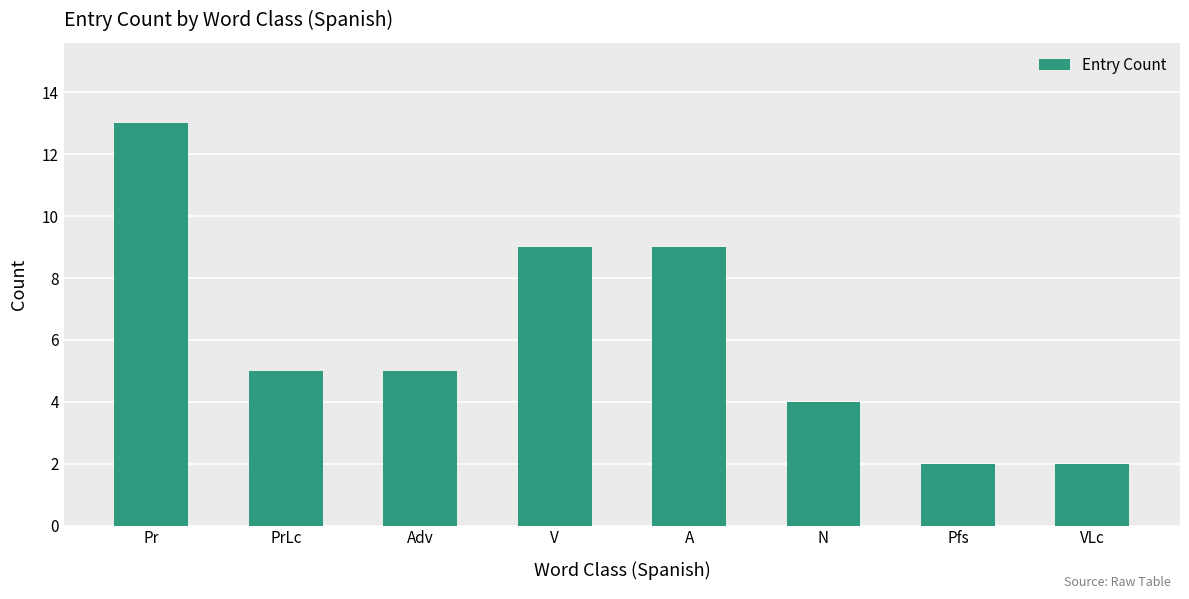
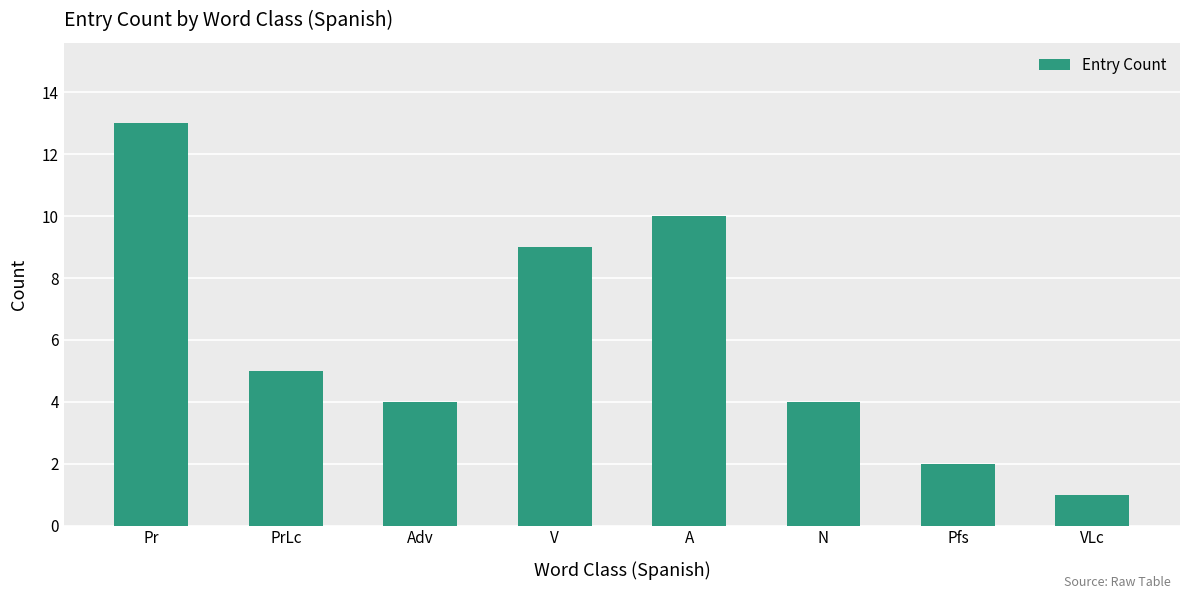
  {
    "Pr": 13,
    "PrLc": 5,
-   "Adv": 5,
+   "Adv": 4,
    "V": 9,
-   "A": 9,
+   "A": 10,
    "N": 4,
    "Pfs": 2,
-   "VLc": 2
+   "VLc": 1
  }
